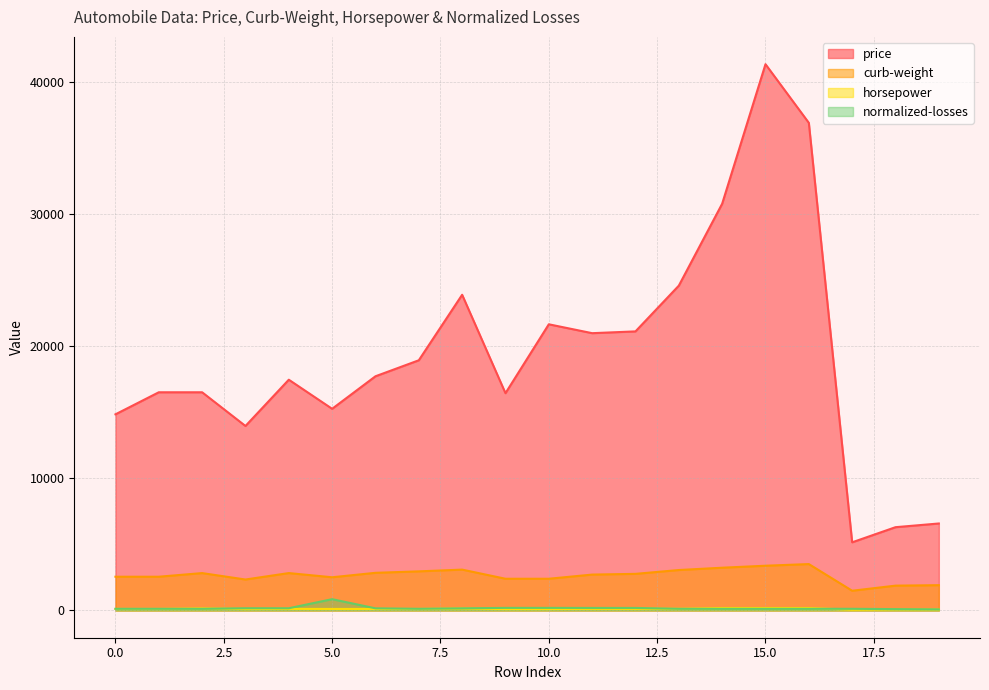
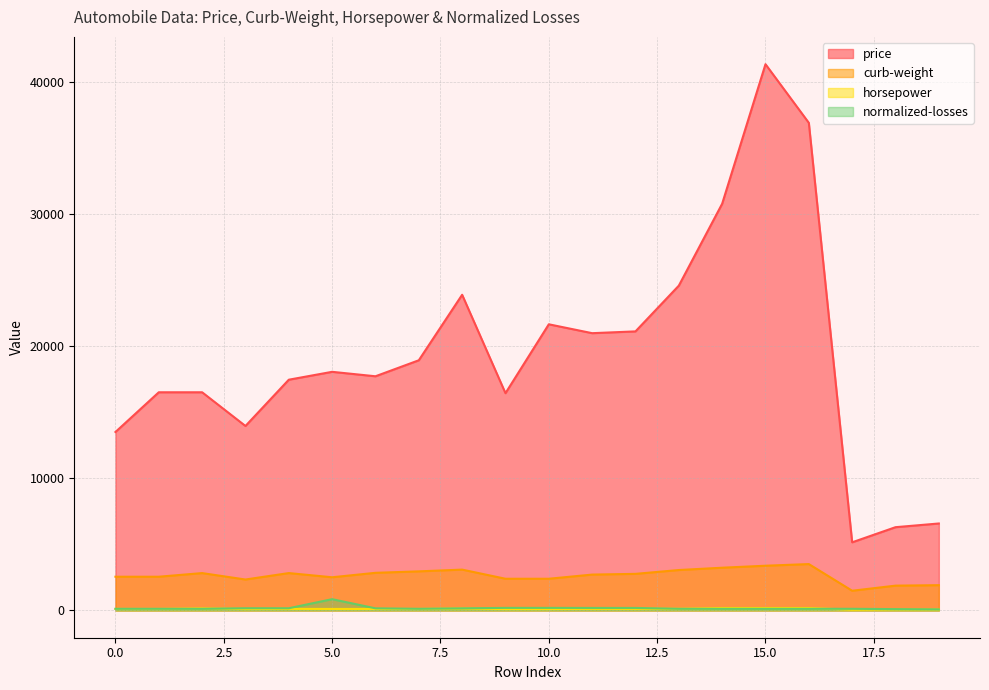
  {
    "price": {
-     "0.0": 14800,
-     "5.0": 15300,
+     "0.0": 13500,
+     "5.0": 18000,
      "10.0": 21600,
      "15.0": 41300
    },
    "normalized-losses": {
      "5.0": 900
    }
  }
